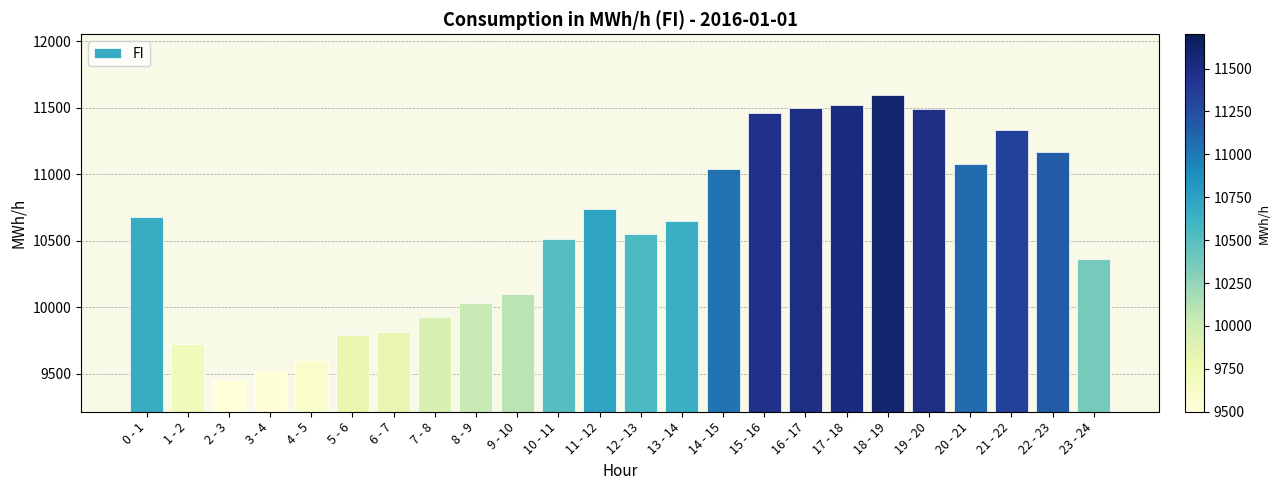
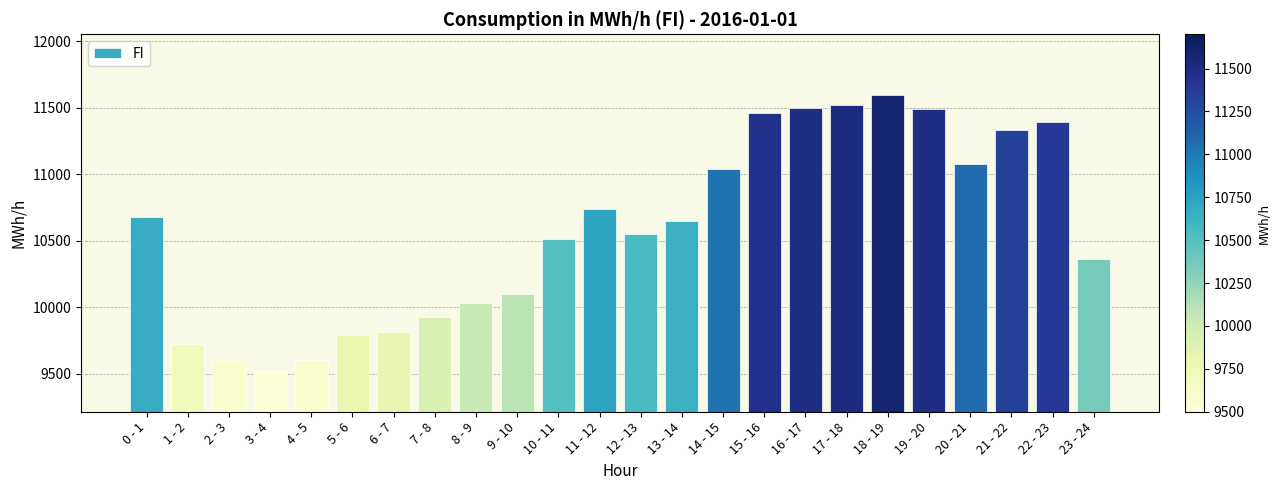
  {
    "0 - 1": 10680,
    "1 - 2": 9720,
-   "2 - 3": 9460,
+   "2 - 3": 9600,
    "3 - 4": 9520,
    "4 - 5": 9600,
    "5 - 6": 9790,
    "6 - 7": 9820,
    "7 - 8": 9930,
    "8 - 9": 10040,
    "9 - 10": 10100,
    "10 - 11": 10510,
    "11 - 12": 10740,
    "12 - 13": 10550,
    "13 - 14": 10650,
    "14 - 15": 11040,
    "15 - 16": 11460,
    "16 - 17": 11490,
    "17 - 18": 11520,
    "18 - 19": 11590,
    "19 - 20": 11490,
    "20 - 21": 11080,
    "21 - 22": 11330,
-   "22 - 23": 11170,
+   "22 - 23": 11390,
    "23 - 24": 10360
  }
